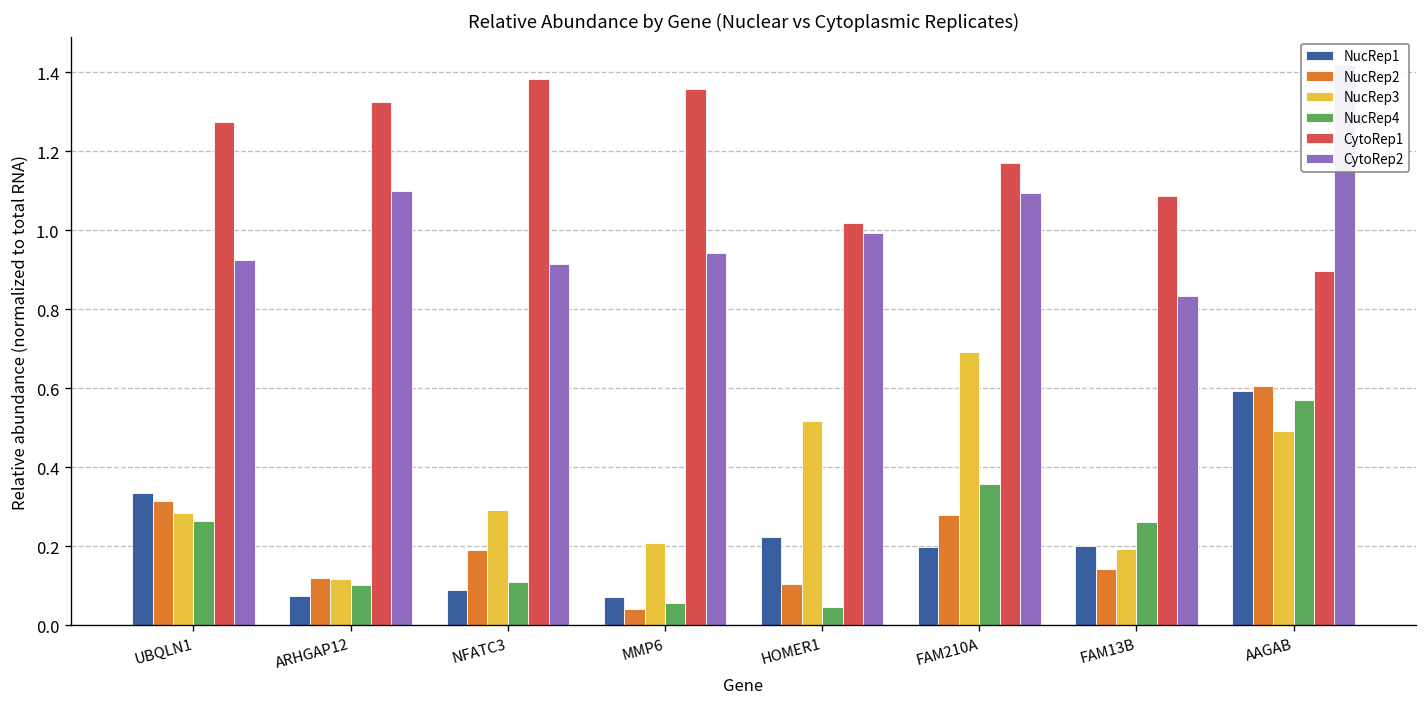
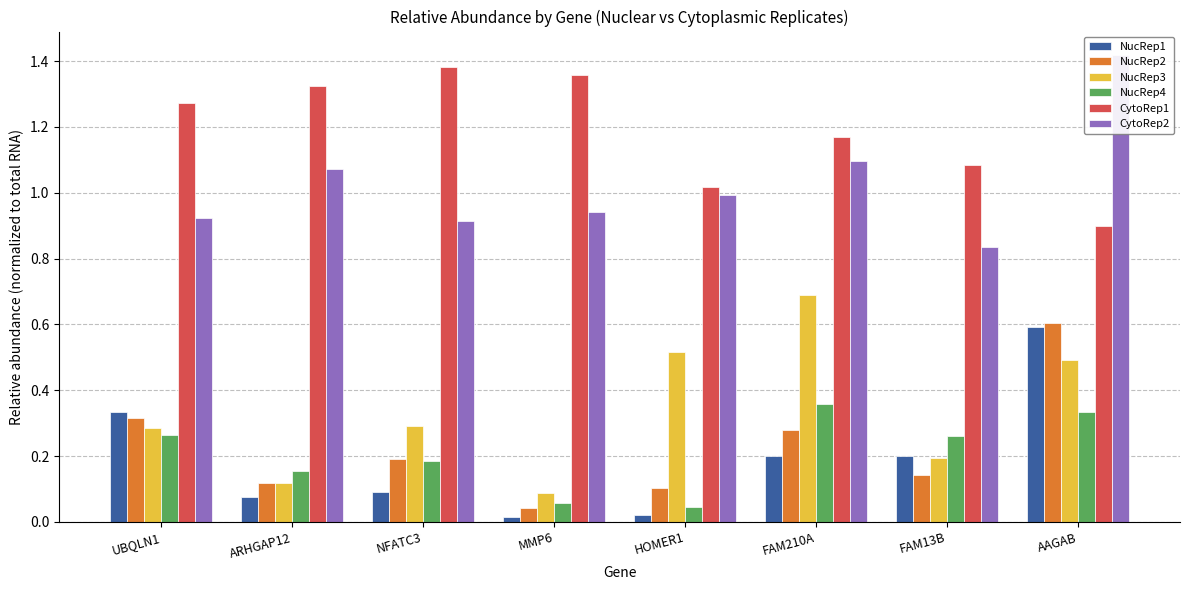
  {
    "NucRep1": {
      "UBQLN1": 0.33,
      "ARHGAP12": 0.07,
      "NFATC3": 0.09,
-     "MMP6": 0.07,
-     "HOMER1": 0.22,
+     "MMP6": 0.01,
+     "HOMER1": 0.02,
      "FAM210A": 0.20,
      "FAM13B": 0.20,
      "AAGAB": 0.59
    },
    "NucRep3": {
      "UBQLN1": 0.28,
      "ARHGAP12": 0.12,
      "NFATC3": 0.29,
-     "MMP6": 0.21,
+     "MMP6": 0.09,
      "HOMER1": 0.52,
      "FAM210A": 0.69,
      "FAM13B": 0.19,
      "AAGAB": 0.49
    },
    "NucRep4": {
      "UBQLN1": 0.26,
-     "ARHGAP12": 0.10,
-     "NFATC3": 0.11,
+     "ARHGAP12": 0.16,
+     "NFATC3": 0.18,
      "MMP6": 0.06,
      "HOMER1": 0.05,
      "FAM210A": 0.36,
      "FAM13B": 0.26,
-     "AAGAB": 0.57
+     "AAGAB": 0.33
    },
    "CytoRep2": {
      "UBQLN1": 0.92,
-     "ARHGAP12": 1.10,
+     "ARHGAP12": 1.07,
      "NFATC3": 0.91,
      "MMP6": 0.94,
      "HOMER1": 0.99,
      "FAM210A": 1.10,
      "FAM13B": 0.83
    }
  }
